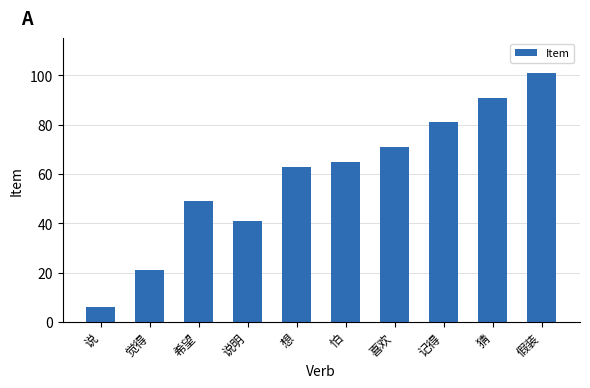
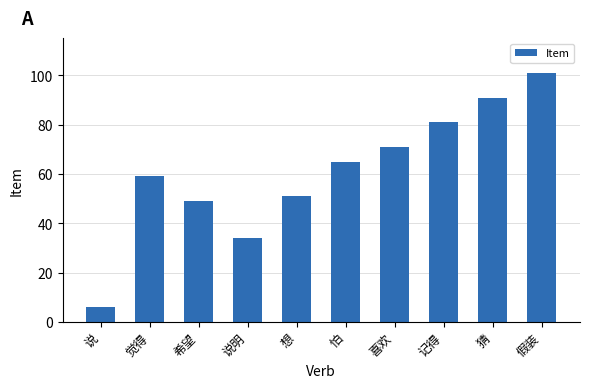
  {
    "说": 6,
-   "觉得": 21,
+   "觉得": 59,
    "希望": 49,
-   "说明": 41,
-   "想": 63,
+   "说明": 34,
+   "想": 51,
    "怕": 65,
    "喜欢": 71,
    "记得": 81,
    "猜": 91,
    "假装": 101
  }
